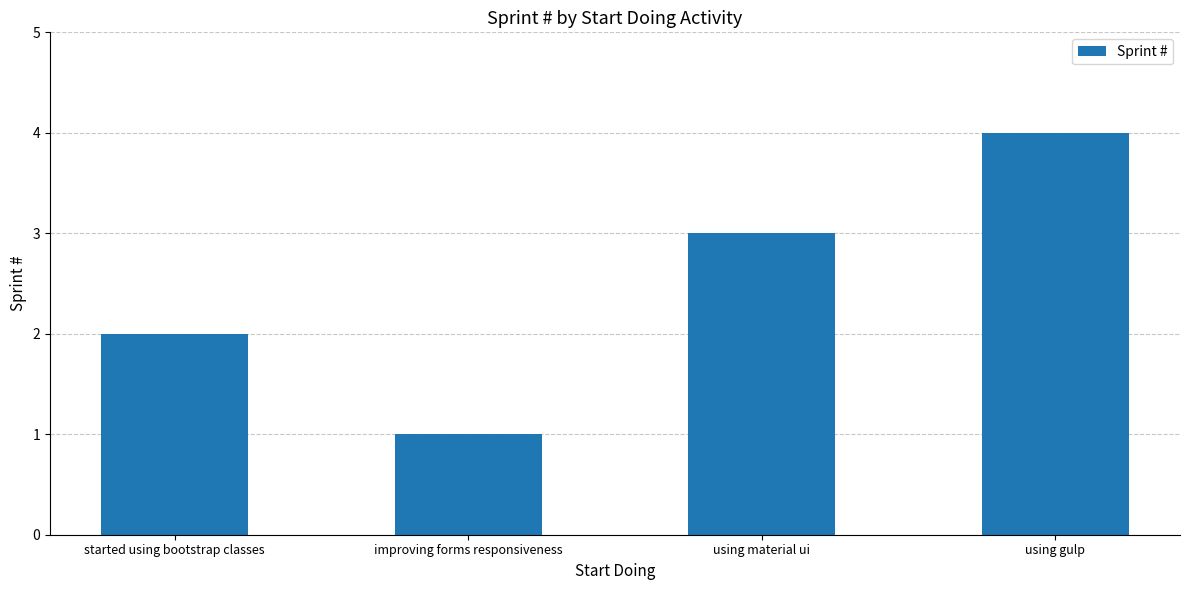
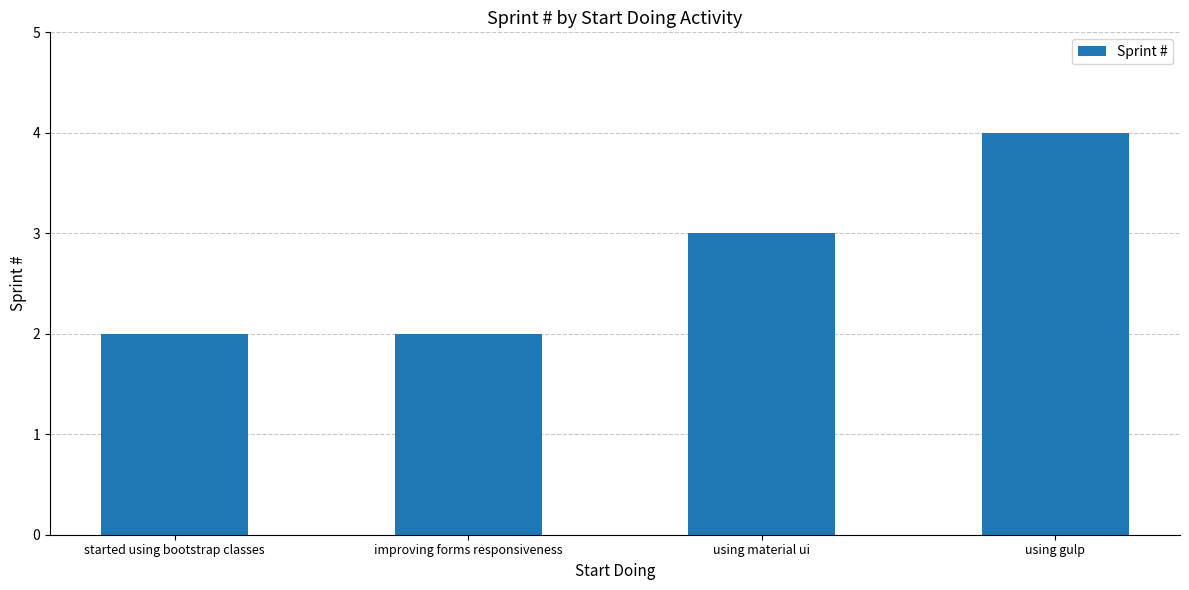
  {
    "started using bootstrap classes": 2,
-   "improving forms responsiveness": 1,
+   "improving forms responsiveness": 2,
    "using material ui": 3,
    "using gulp": 4
  }
